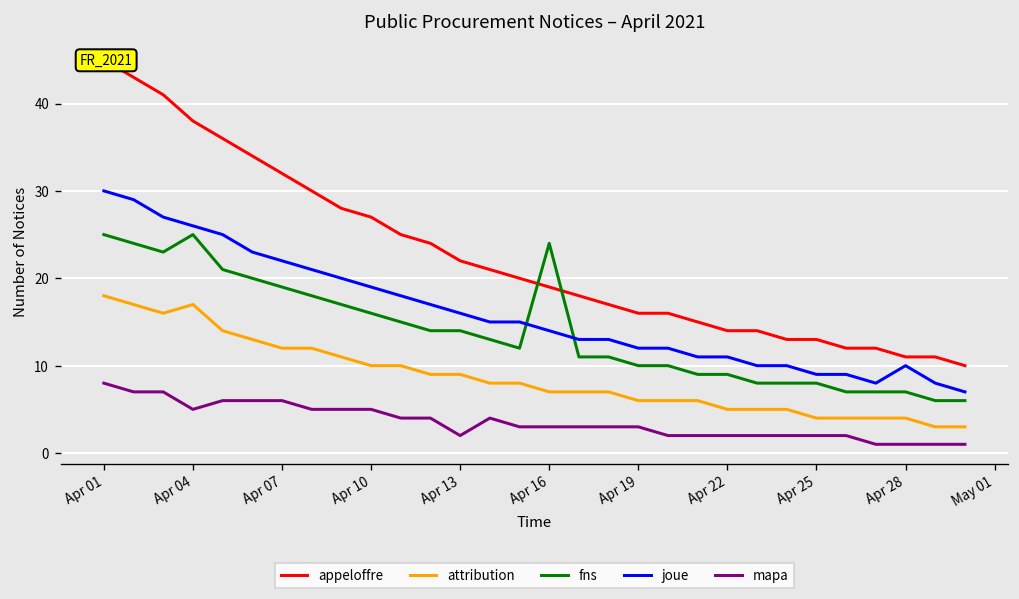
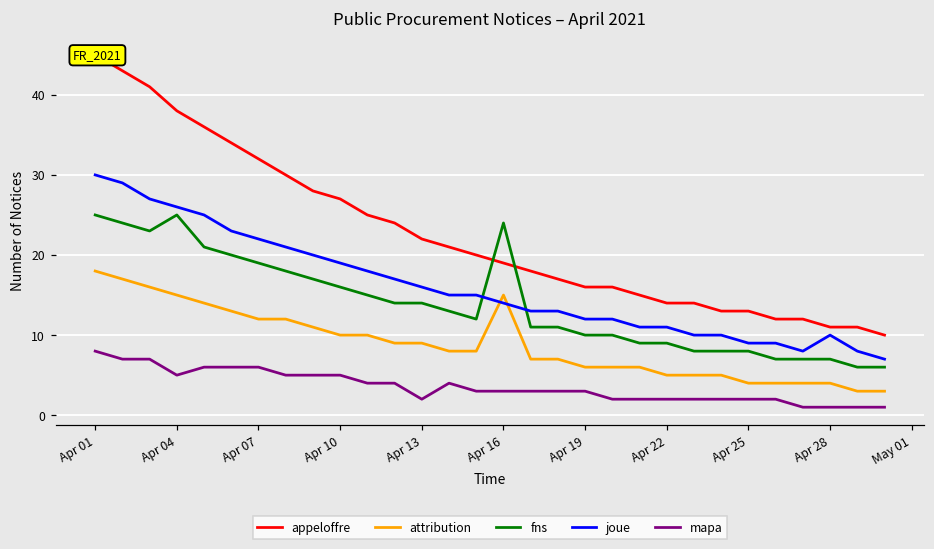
  {
    "appeloffre": {
      "Apr 04": 38,
      "Apr 07": 32,
      "Apr 10": 27,
      "Apr 13": 22,
      "Apr 16": 19,
      "Apr 19": 16,
      "Apr 22": 14,
      "Apr 25": 13,
      "Apr 28": 11
    },
    "attribution": {
      "Apr 01": 18,
-     "Apr 04": 17,
+     "Apr 04": 15,
      "Apr 07": 12,
      "Apr 10": 10,
      "Apr 13": 9,
-     "Apr 16": 7,
+     "Apr 16": 15,
      "Apr 19": 6,
      "Apr 22": 5,
      "Apr 25": 4,
      "Apr 28": 4
    },
    "fns": {
      "Apr 01": 25,
      "Apr 04": 25,
      "Apr 07": 19,
      "Apr 10": 16,
      "Apr 13": 14,
      "Apr 16": 24,
      "Apr 19": 10,
      "Apr 22": 9,
      "Apr 25": 8,
      "Apr 28": 7
    },
    "joue": {
      "Apr 01": 30,
      "Apr 04": 26,
      "Apr 07": 22,
      "Apr 10": 19,
      "Apr 13": 16,
      "Apr 16": 14,
      "Apr 19": 12,
      "Apr 22": 11,
      "Apr 25": 9,
      "Apr 28": 10
    },
    "mapa": {
      "Apr 01": 8,
      "Apr 04": 5,
      "Apr 07": 6,
      "Apr 10": 5,
      "Apr 13": 2,
      "Apr 16": 3,
      "Apr 19": 3,
      "Apr 22": 2,
      "Apr 25": 2,
      "Apr 28": 1
    }
  }
